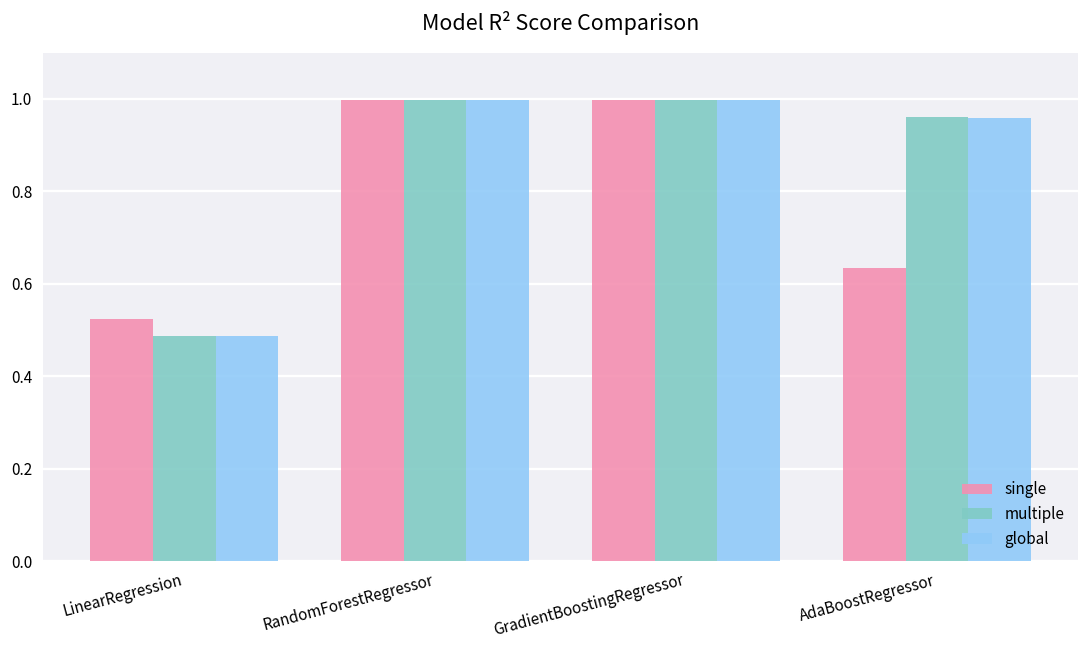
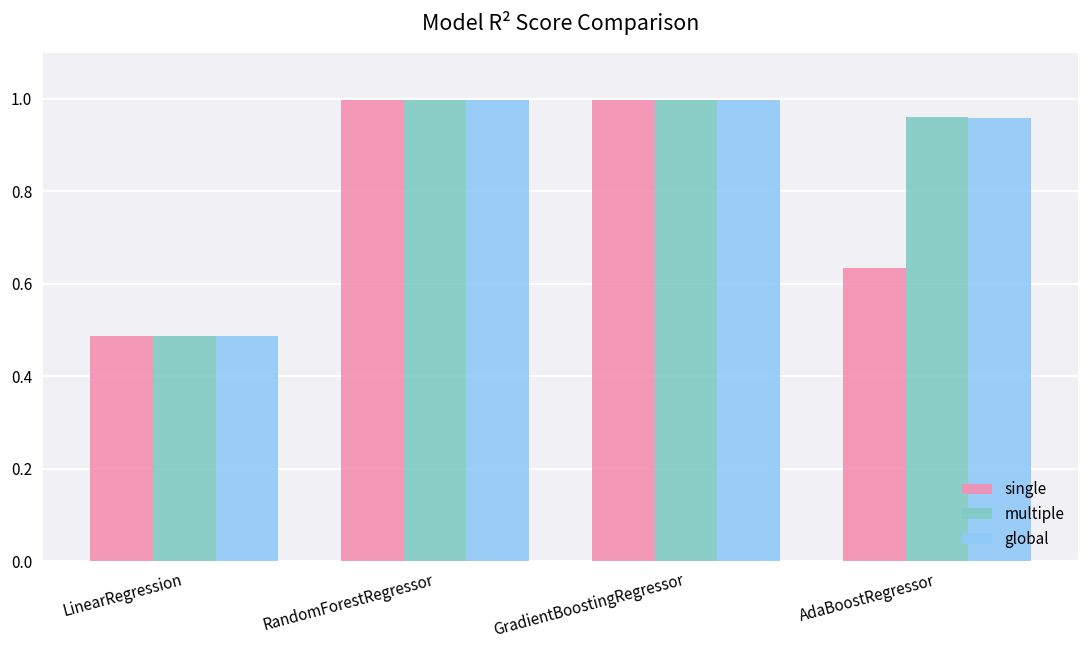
  {
    "single": {
-     "LinearRegression": 0.52,
+     "LinearRegression": 0.49,
      "RandomForestRegressor": 1.00,
      "GradientBoostingRegressor": 1.00,
      "AdaBoostRegressor": 0.63
    }
  }
